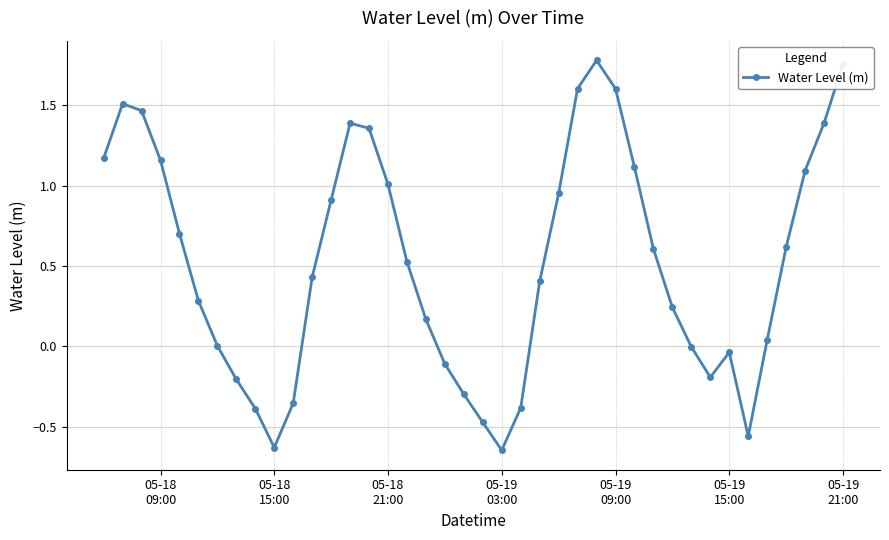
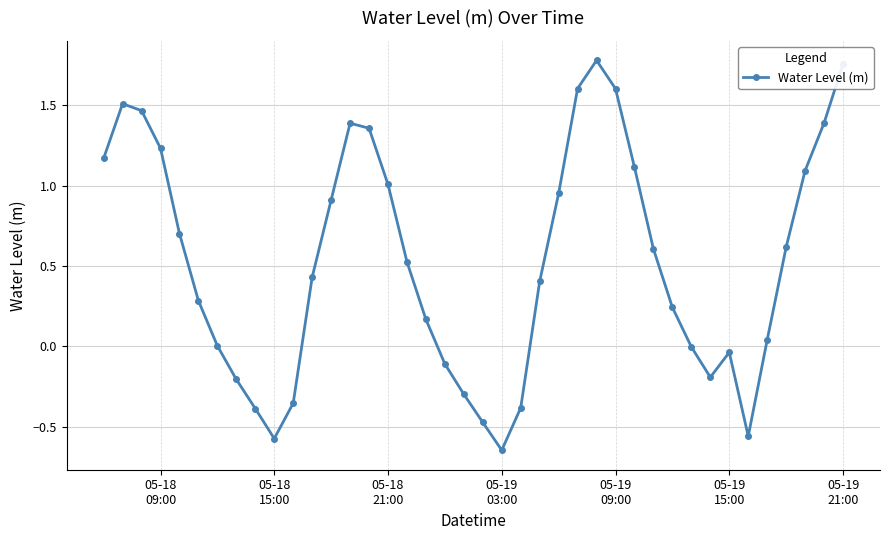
  {
-   "05-18 09:00": 1.16,
-   "05-18 15:00": -0.63,
+   "05-18 09:00": 1.23,
+   "05-18 15:00": -0.57,
    "05-18 21:00": 1.01,
    "05-19 03:00": -0.65,
    "05-19 09:00": 1.60,
    "05-19 15:00": -0.04
  }
